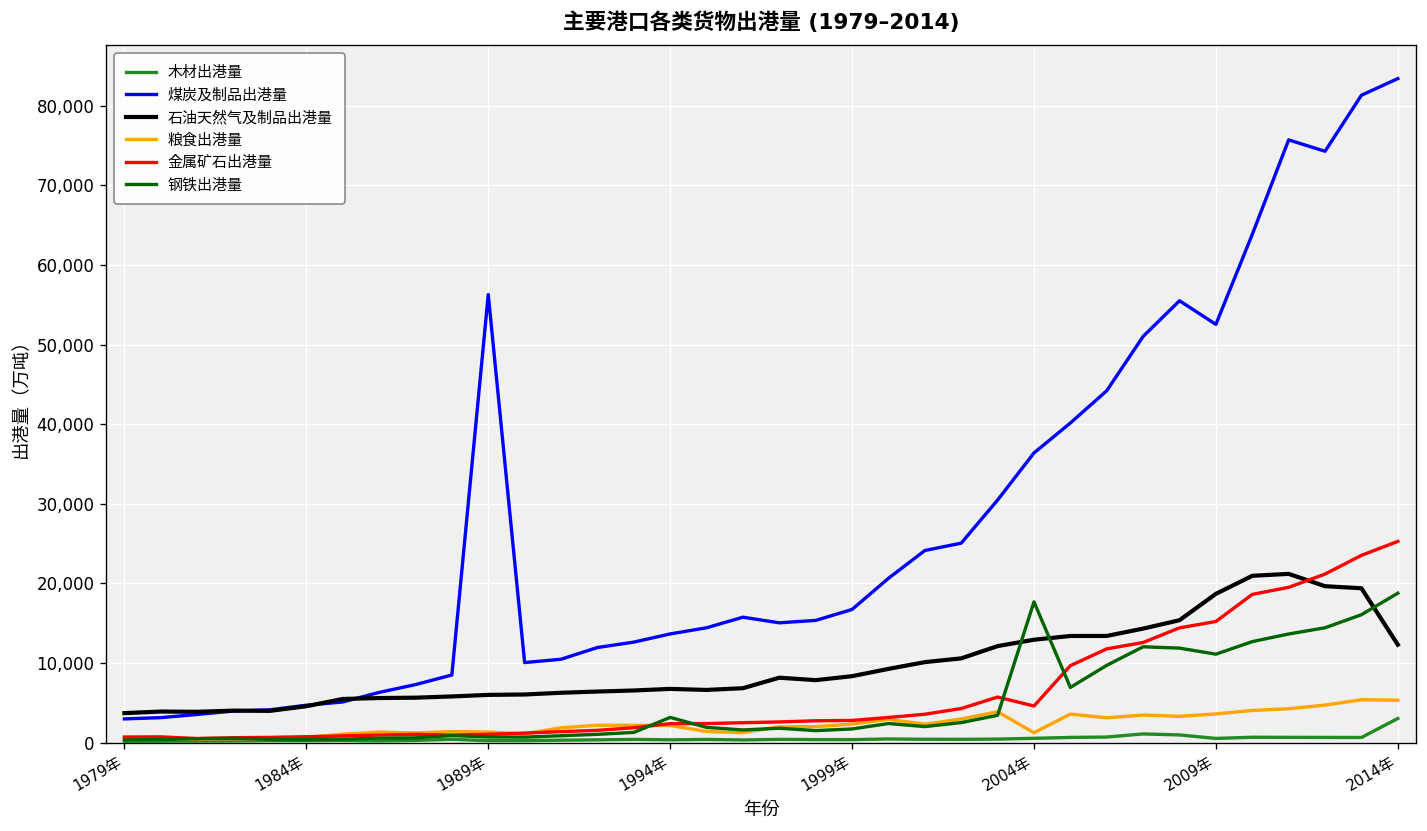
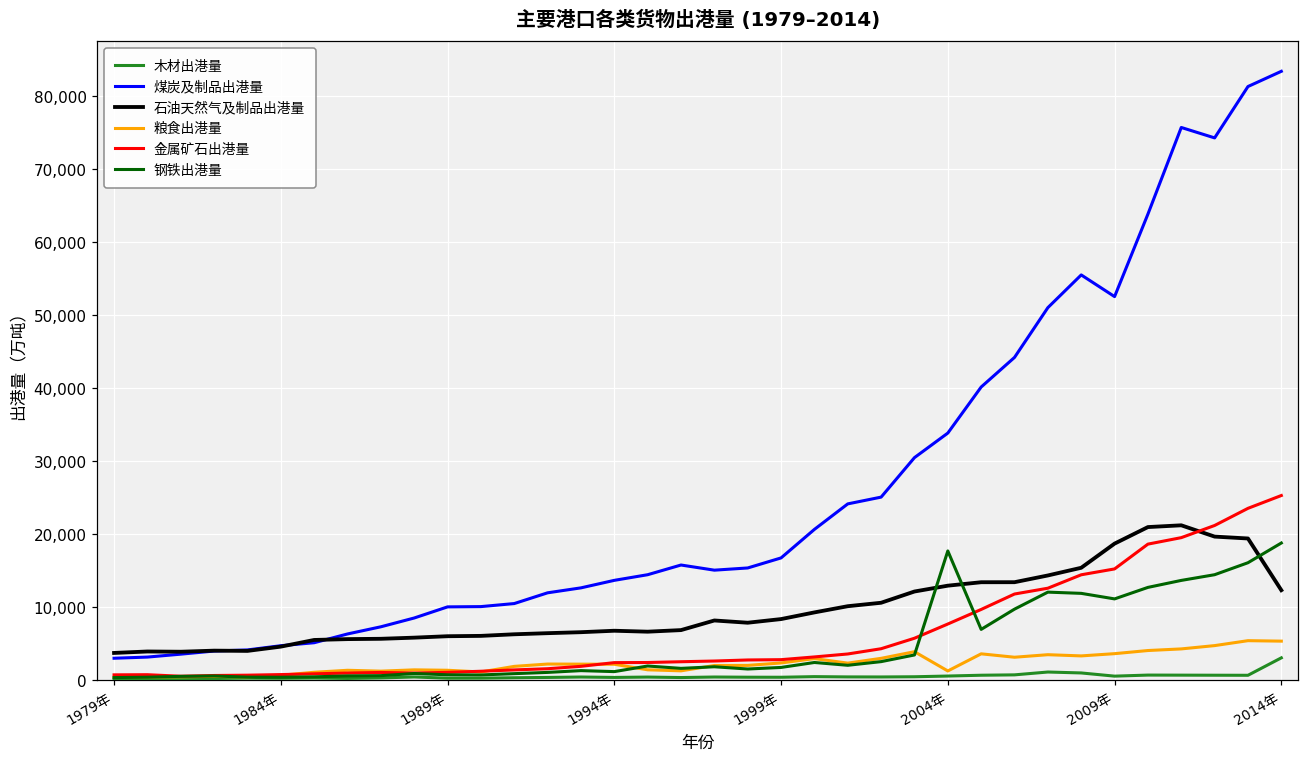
  {
    "木材出港量": {
      "1989年": "0",
      "1994年": "0",
      "1999年": "0",
      "2004年": "1,000",
      "2009年": "1,000",
      "2014年": "3,000"
    },
    "煤炭及制品出港量": {
      "1979年": "3,000",
-     "1989年": "56,000",
+     "1989年": "10,000",
      "1994年": "14,000",
      "1999年": "17,000",
-     "2004年": "36,000",
+     "2004年": "34,000",
      "2009年": "53,000",
      "2014年": "83,000"
    },
    "石油天然气及制品出港量": {
      "1979年": "4,000",
      "1989年": "6,000",
      "1994年": "7,000",
      "1999年": "8,000",
      "2004年": "13,000",
      "2009年": "19,000",
      "2014年": "12,000"
    },
    "粮食出港量": {
      "1999年": "2,000",
      "2004年": "1,000",
      "2009年": "4,000",
      "2014年": "5,000"
    },
    "金属矿石出港量": {
      "1999年": "3,000",
-     "2004年": "5,000",
+     "2004年": "8,000",
      "2009年": "15,000",
      "2014年": "25,000"
    },
    "钢铁出港量": {
-     "1994年": "3,000",
+     "1994年": "1,000",
      "1999年": "2,000",
      "2004年": "18,000",
      "2009年": "11,000",
      "2014年": "19,000"
    }
  }
